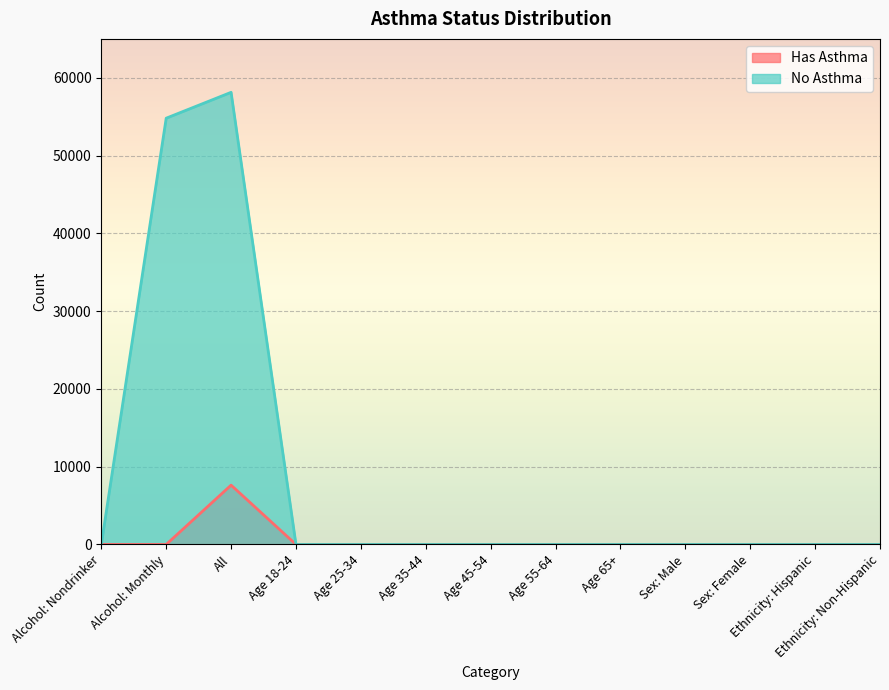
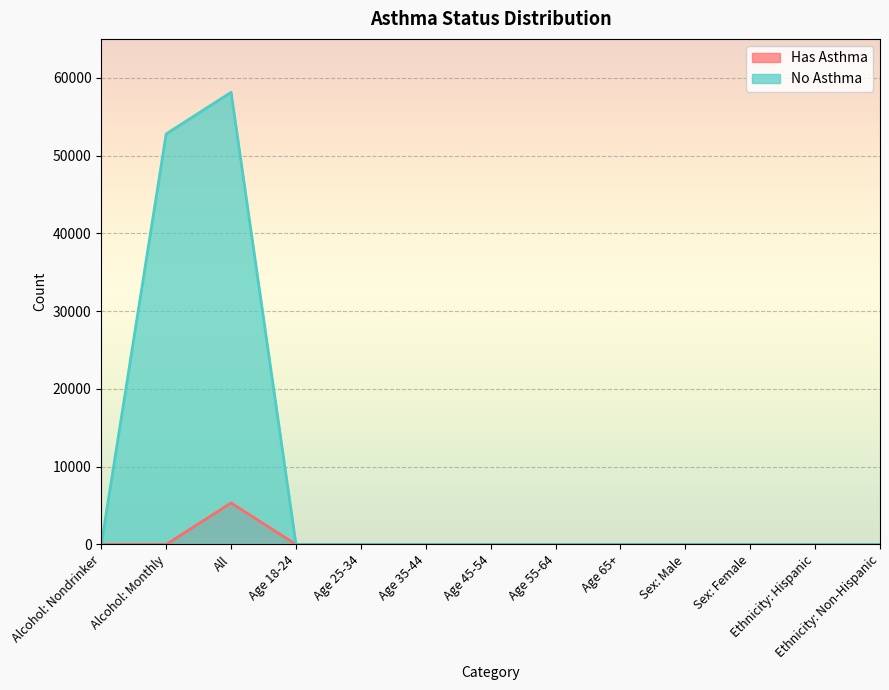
  {
    "Has Asthma": {
      "Alcohol: Monthly": 0,
-     "All": 8000
+     "All": 5000
    },
    "No Asthma": {
-     "Alcohol: Monthly": 55000,
+     "Alcohol: Monthly": 53000,
      "All": 58000
    }
  }
